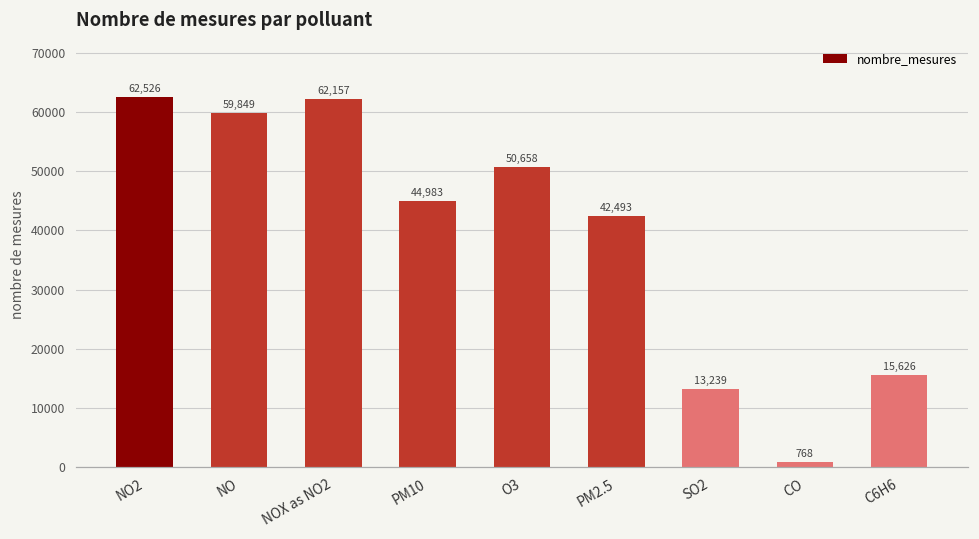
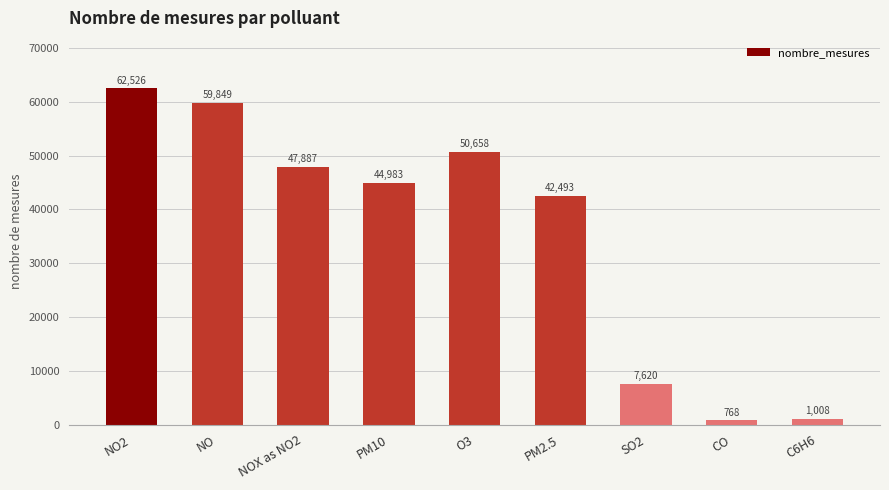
  {
    "NO2": "62,526",
    "NO": "59,849",
-   "NOX as NO2": "62,157",
+   "NOX as NO2": "47,887",
    "PM10": "44,983",
    "O3": "50,658",
    "PM2.5": "42,493",
-   "SO2": "13,239",
+   "SO2": "7,620",
    "CO": "768",
-   "C6H6": "15,626"
+   "C6H6": "1,008"
  }
